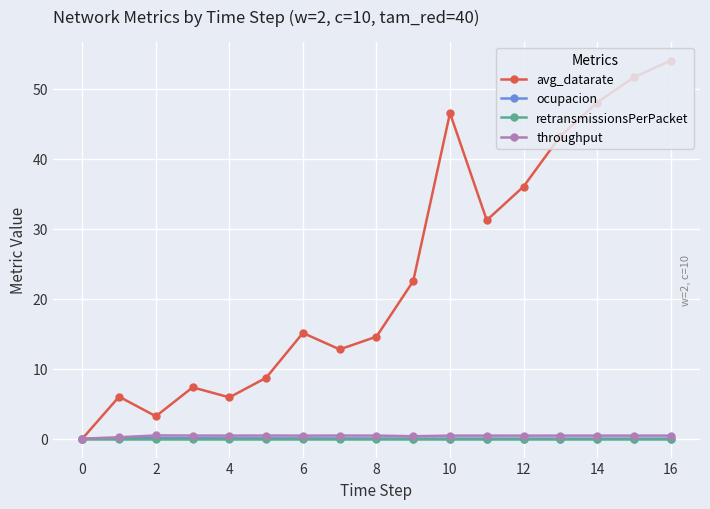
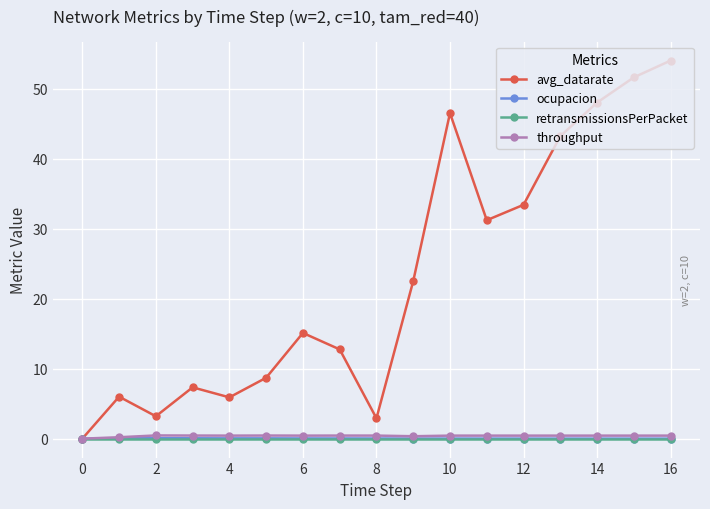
  {
    "avg_datarate": {
      "2": 3,
      "4": 6,
      "6": 15,
-     "8": 15,
+     "8": 3,
      "10": 47,
-     "12": 36
+     "12": 33
    },
    "throughput": {
      "2": 0,
      "4": 0,
      "6": 0,
      "8": 0,
      "10": 0,
      "12": 0,
      "14": 0,
      "16": 0
    }
  }
